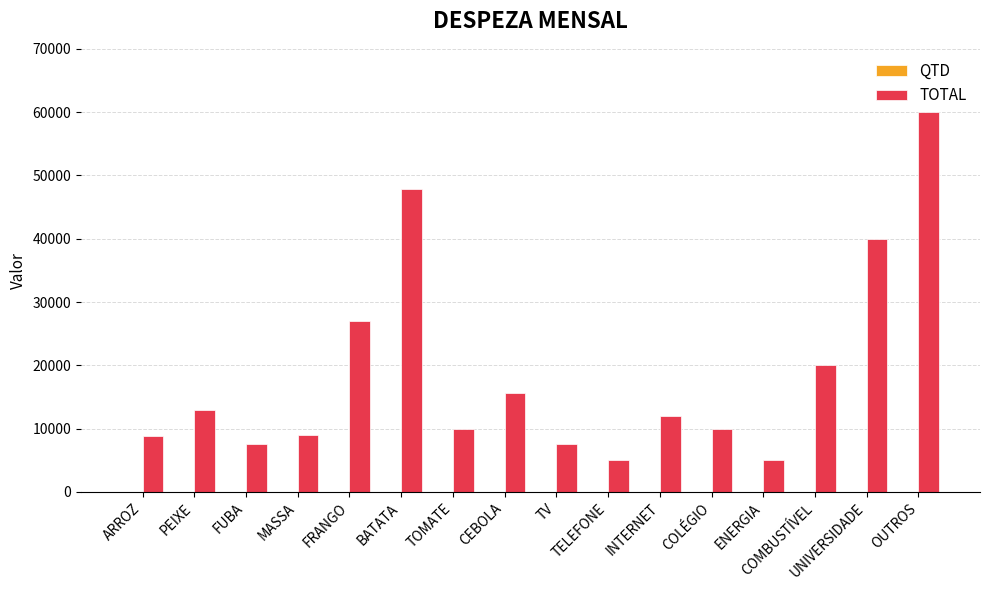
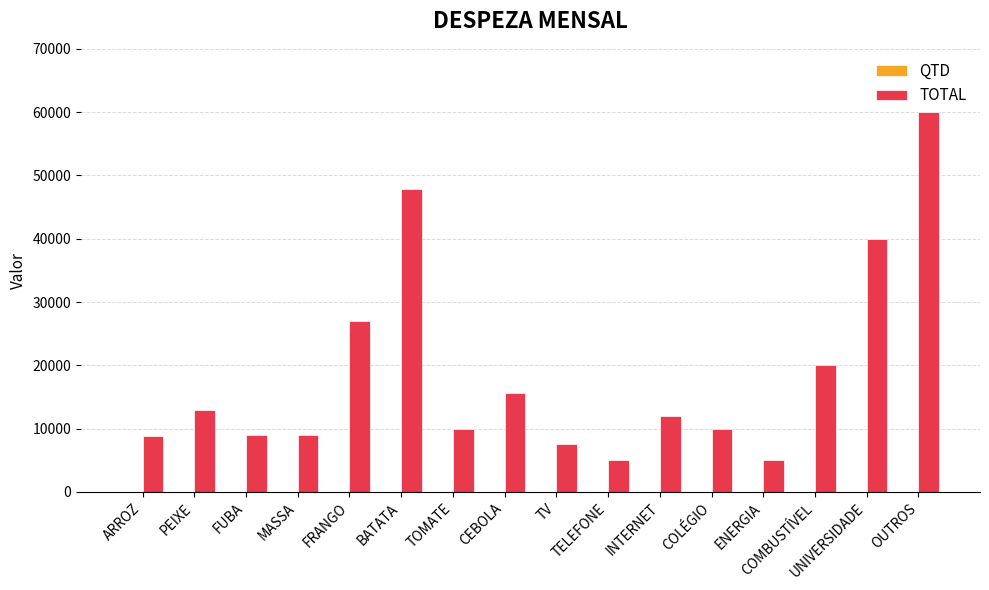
  {
    "TOTAL": {
      "ARROZ": 9000,
      "PEIXE": 13000,
-     "FUBA": 8000,
+     "FUBA": 9000,
      "MASSA": 9000,
      "FRANGO": 27000,
      "BATATA": 48000,
      "TOMATE": 10000,
      "CEBOLA": 16000,
      "TV": 8000,
      "TELEFONE": 5000,
      "INTERNET": 12000,
      "COLÉGIO": 10000,
      "ENERGIA": 5000,
      "COMBUSTÍVEL": 20000,
      "UNIVERSIDADE": 40000,
      "OUTROS": 60000
    }
  }
